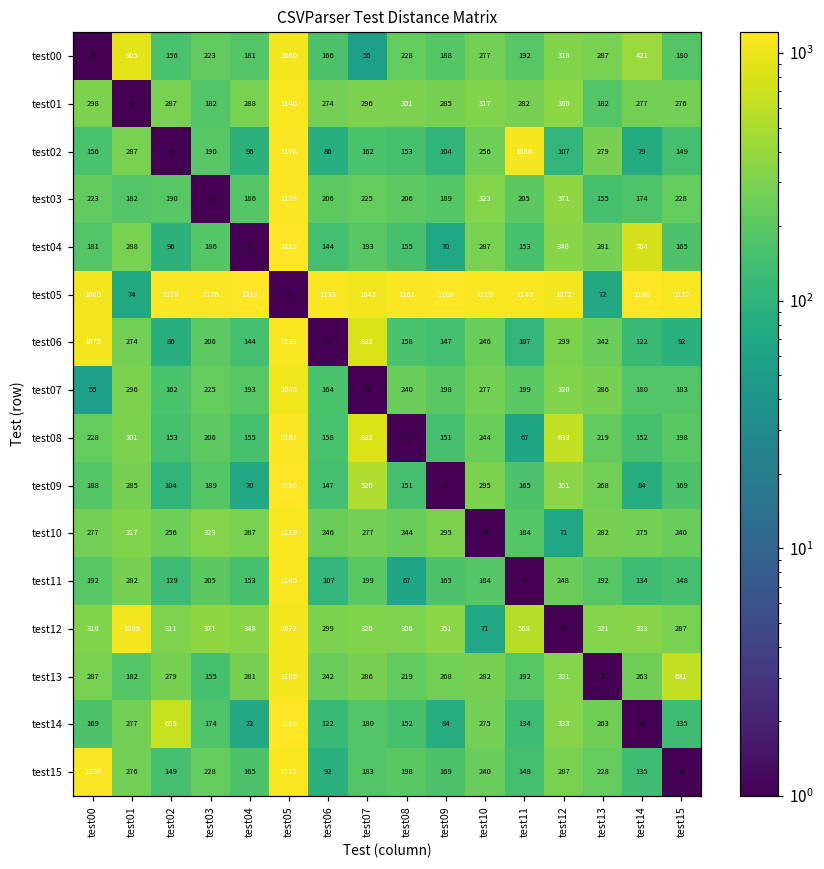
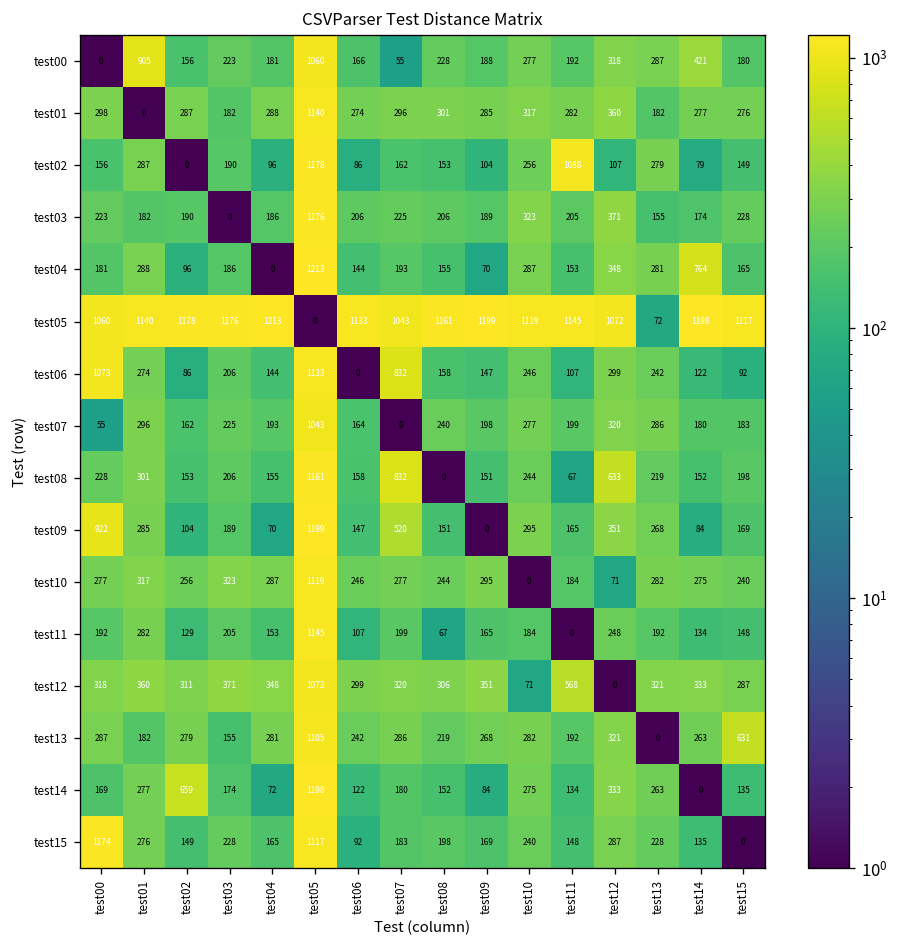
  {
    "test05": {
      "test00": 1060,
-     "test01": 74,
+     "test01": 1140,
      "test02": 1178,
      "test03": 1176,
      "test04": 1213,
      "test05": 0,
      "test06": 1133,
      "test07": 1043,
      "test08": 1161,
      "test09": 1199,
      "test10": 1119,
      "test11": 1145,
      "test12": 1072,
      "test13": 72,
      "test14": 1198,
      "test15": 1117
    },
    "test09": {
-     "test00": 188,
+     "test00": 922,
      "test01": 285,
      "test02": 104,
      "test03": 189,
      "test04": 70,
      "test05": 1199,
      "test06": 147,
      "test07": 520,
      "test08": 151,
      "test09": 0,
      "test10": 295,
      "test11": 165,
      "test12": 351,
      "test13": 268,
      "test14": 84,
      "test15": 169
    },
    "test12": {
      "test00": 318,
-     "test01": 1069,
+     "test01": 360,
      "test02": 311,
      "test03": 371,
      "test04": 348,
      "test05": 1072,
      "test06": 299,
      "test07": 320,
      "test08": 306,
      "test09": 351,
      "test10": 71,
      "test11": 568,
      "test12": 0,
      "test13": 321,
      "test14": 333,
      "test15": 287
    }
  }
